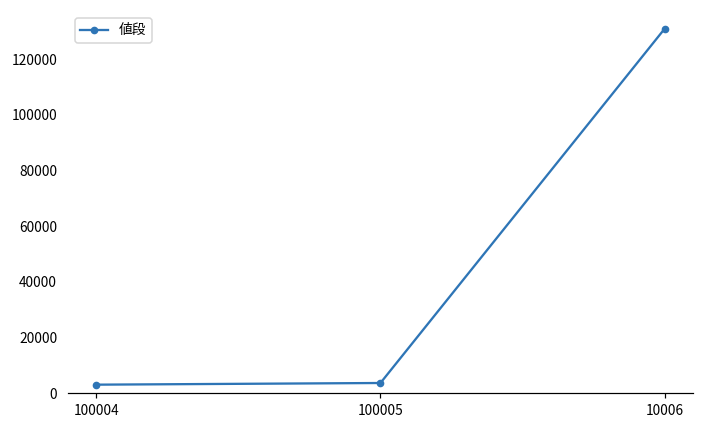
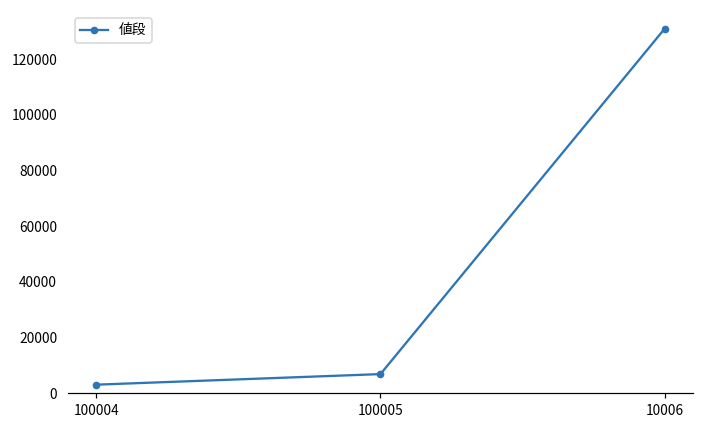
  {
    "100004": 3000,
-   "100005": 4000,
+   "100005": 7000,
    "10006": 131000
  }
